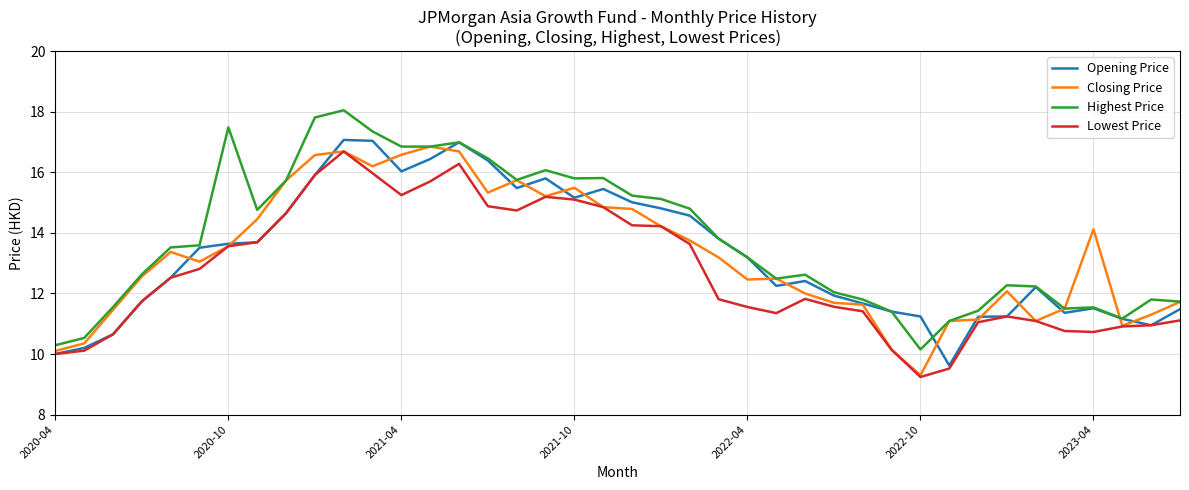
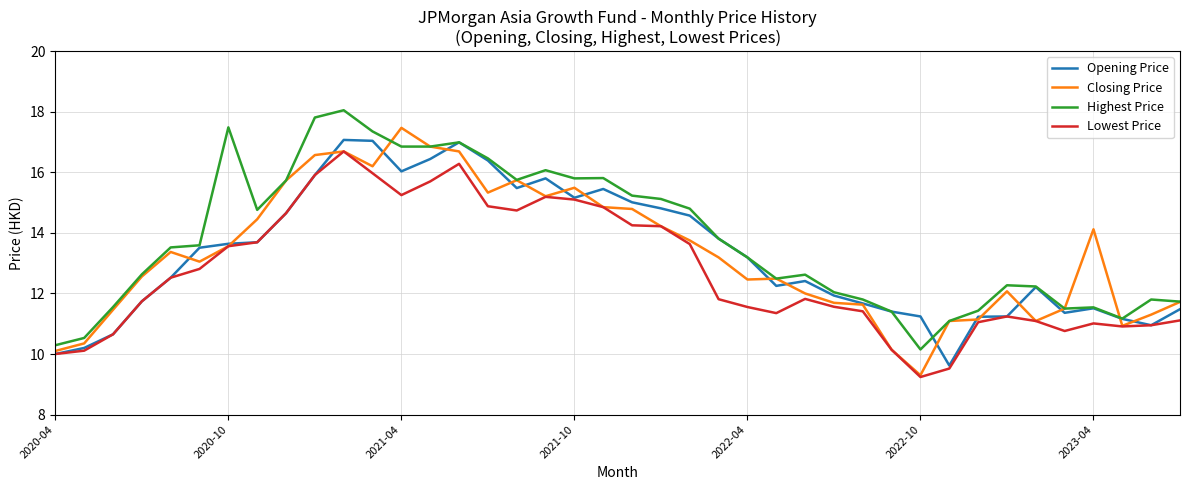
  {
    "Opening Price": {
      "2021-04": 16.0,
      "2022-10": 11.2
    },
    "Closing Price": {
      "2020-04": 10.1,
-     "2021-04": 16.6,
+     "2021-04": 17.5,
      "2021-10": 15.5,
      "2022-04": 12.5,
      "2023-04": 14.1
    },
    "Highest Price": {
      "2020-04": 10.3,
      "2020-10": 17.5,
      "2021-04": 16.9,
      "2021-10": 15.8,
      "2022-10": 10.1
    },
    "Lowest Price": {
      "2021-04": 15.2,
      "2022-04": 11.6,
-     "2023-04": 10.7
+     "2023-04": 11.0
    }
  }
